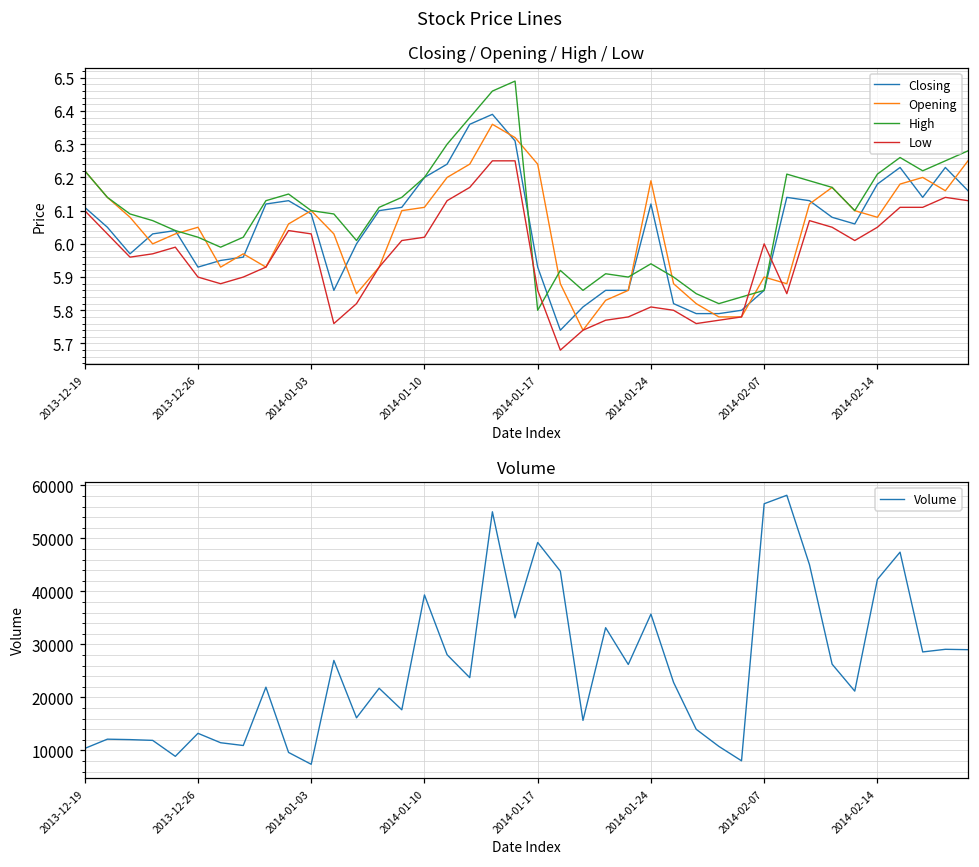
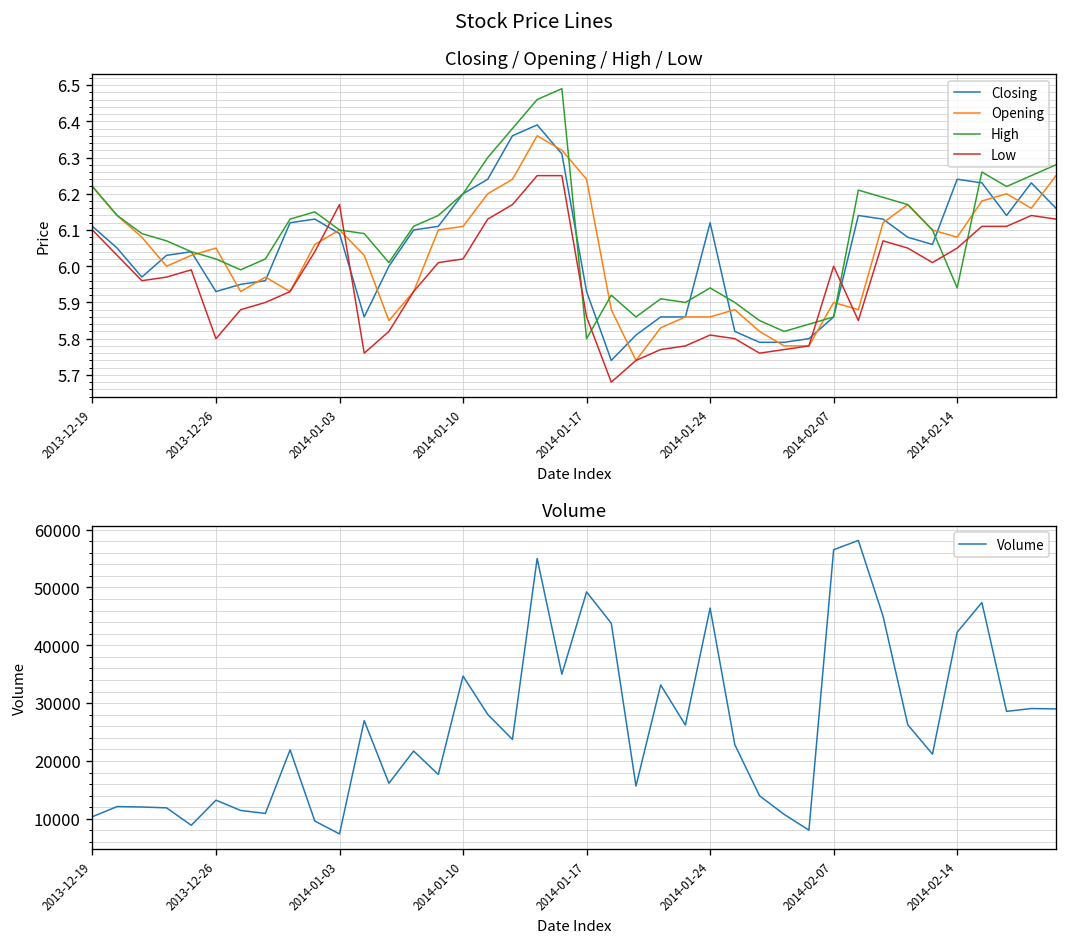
  {
    "Closing / Opening / High / Low": {
      "Closing": {
        "2013-12-19": 6.11,
        "2013-12-26": 5.93,
        "2014-01-03": 6.09,
        "2014-01-17": 5.93,
        "2014-01-24": 6.12,
-       "2014-02-14": 6.18
+       "2014-02-14": 6.24
      },
      "Opening": {
        "2013-12-26": 6.05,
        "2014-01-10": 6.11,
        "2014-01-17": 6.24,
-       "2014-01-24": 6.19,
+       "2014-01-24": 5.86,
        "2014-02-07": 5.90,
        "2014-02-14": 6.08
      },
      "High": {
        "2013-12-26": 6.02,
        "2014-01-17": 5.80,
        "2014-01-24": 5.94,
-       "2014-02-14": 6.21
+       "2014-02-14": 5.94
      },
      "Low": {
        "2013-12-19": 6.10,
-       "2013-12-26": 5.9,
-       "2014-01-03": 6.03,
+       "2013-12-26": 5.8,
+       "2014-01-03": 6.17,
        "2014-01-10": 6.02,
        "2014-01-17": 5.86,
        "2014-01-24": 5.81,
        "2014-02-07": 6.00,
        "2014-02-14": 6.05
      }
    },
    "Volume": {
      "2013-12-19": 10000,
      "2013-12-26": 13000,
      "2014-01-03": 7000,
-     "2014-01-10": 39000,
+     "2014-01-10": 35000,
      "2014-01-17": 49000,
-     "2014-01-24": 36000,
+     "2014-01-24": 46000,
      "2014-02-07": 57000,
      "2014-02-14": 42000
    }
  }
